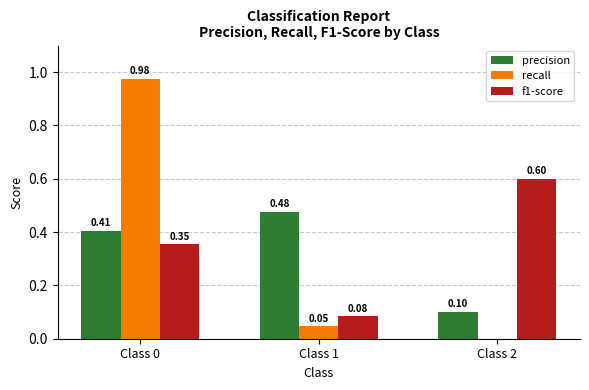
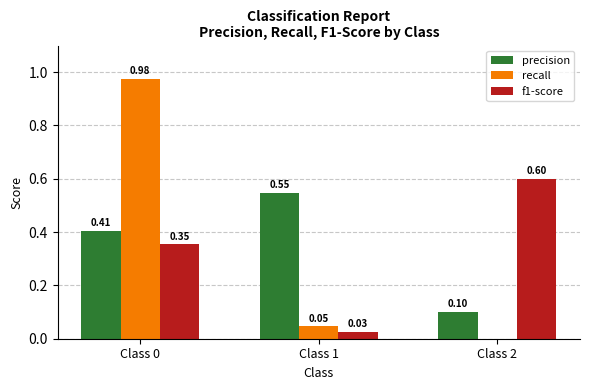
  {
    "precision": {
      "Class 0": 0.41,
-     "Class 1": 0.48,
+     "Class 1": 0.55,
      "Class 2": 0.10
    },
    "recall": {
      "Class 0": 0.98,
      "Class 1": 0.05
    },
    "f1-score": {
      "Class 0": 0.35,
-     "Class 1": 0.08,
+     "Class 1": 0.03,
      "Class 2": 0.60
    }
  }
